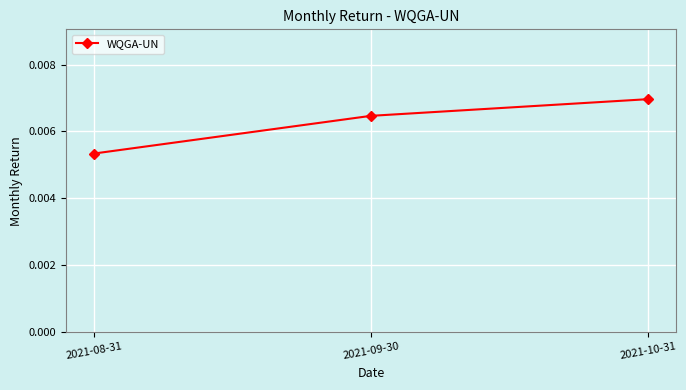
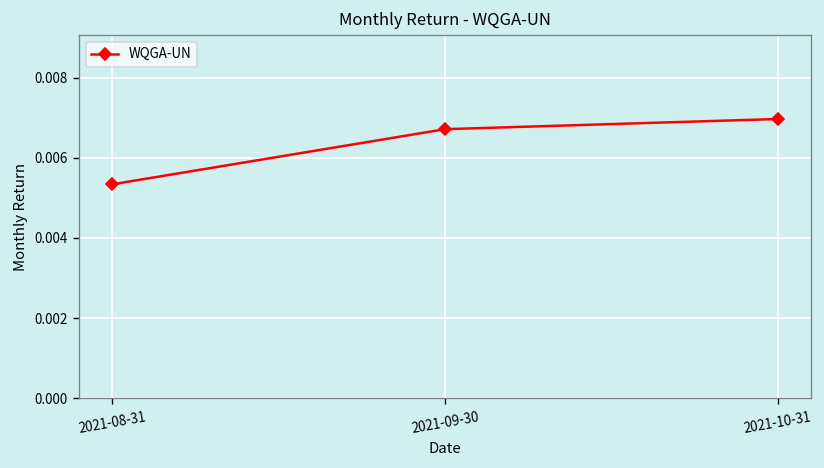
  {
    "2021-08-31": 0.0053,
-   "2021-09-30": 0.0065,
+   "2021-09-30": 0.0067,
    "2021-10-31": 0.0070
  }
